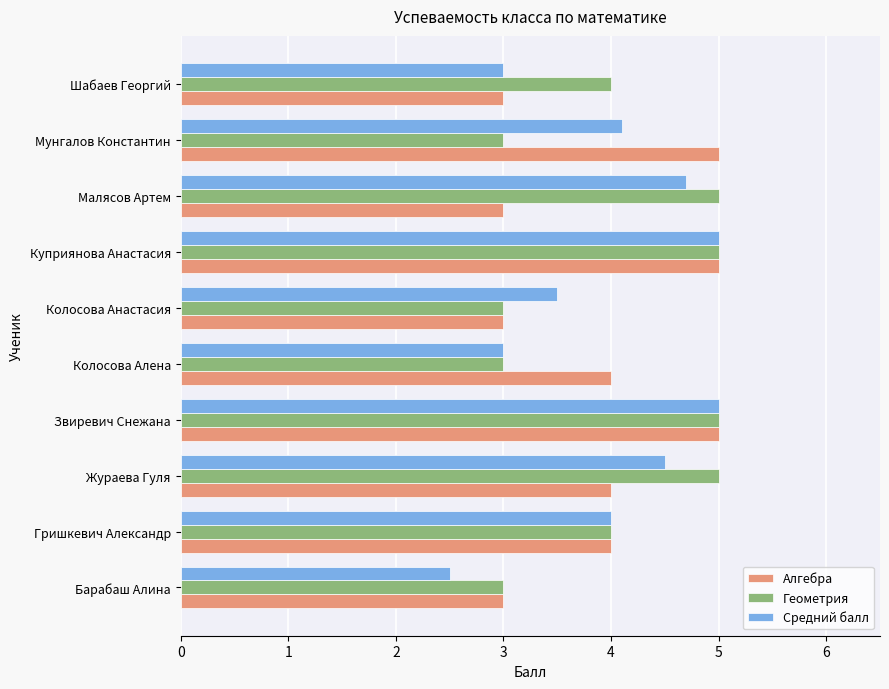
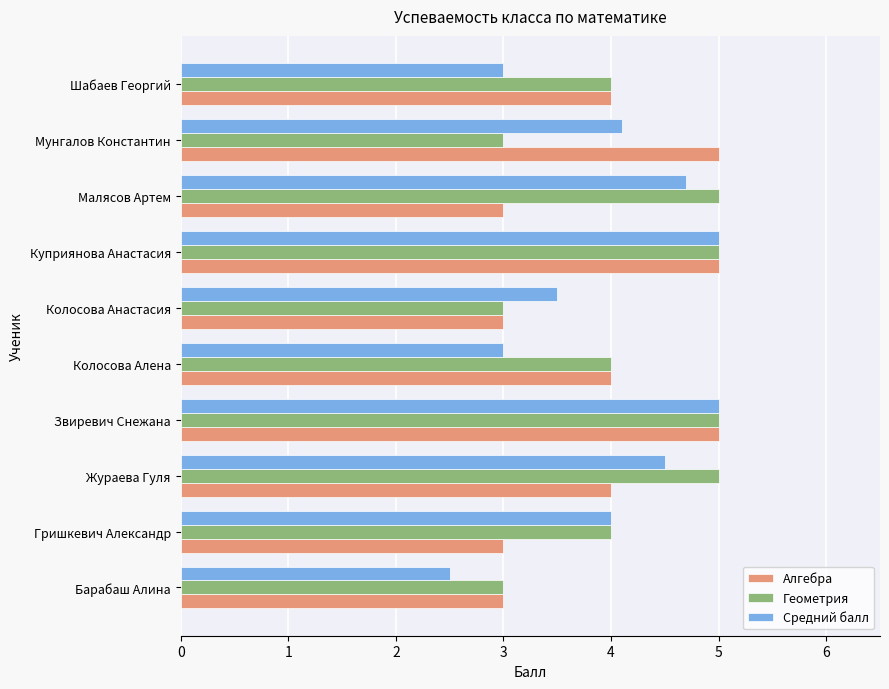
  {
    "Алгебра": {
-     "Шабаев Георгий": 3,
+     "Шабаев Георгий": 4,
      "Мунгалов Константин": 5,
      "Малясов Артем": 3,
      "Куприянова Анастасия": 5,
      "Колосова Анастасия": 3,
      "Колосова Алена": 4,
      "Звиревич Снежана": 5,
      "Жураева Гуля": 4,
-     "Гришкевич Александр": 4,
+     "Гришкевич Александр": 3,
      "Барабаш Алина": 3
    },
    "Геометрия": {
      "Шабаев Георгий": 4,
      "Мунгалов Константин": 3,
      "Малясов Артем": 5,
      "Куприянова Анастасия": 5,
      "Колосова Анастасия": 3,
-     "Колосова Алена": 3,
+     "Колосова Алена": 4,
      "Звиревич Снежана": 5,
      "Жураева Гуля": 5,
      "Гришкевич Александр": 4,
      "Барабаш Алина": 3
    },
    "Средний балл": {
      "Шабаев Георгий": 3,
      "Мунгалов Константин": 4.10,
      "Малясов Артем": 4.70,
      "Куприянова Анастасия": 5,
      "Колосова Анастасия": 3.50,
      "Колосова Алена": 3,
      "Звиревич Снежана": 5,
      "Жураева Гуля": 4.50,
      "Гришкевич Александр": 4,
      "Барабаш Алина": 2.50
    }
  }
